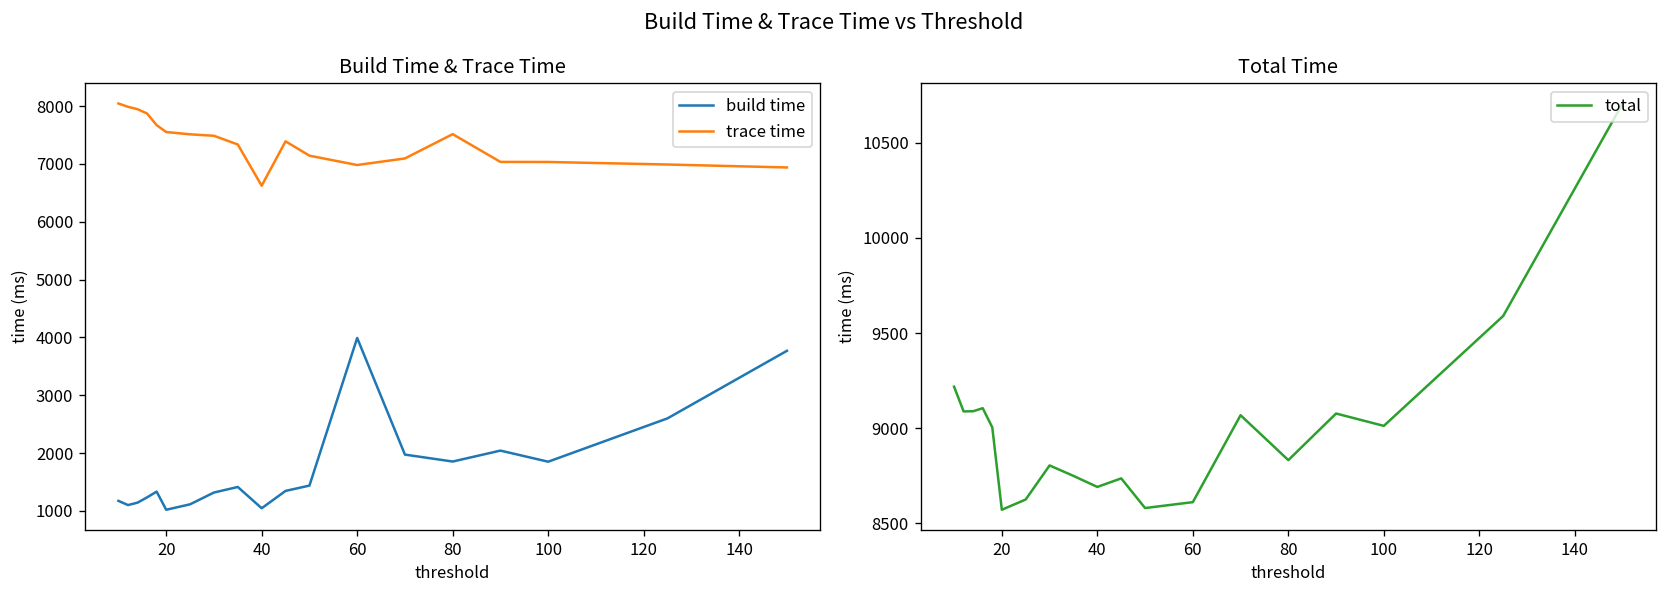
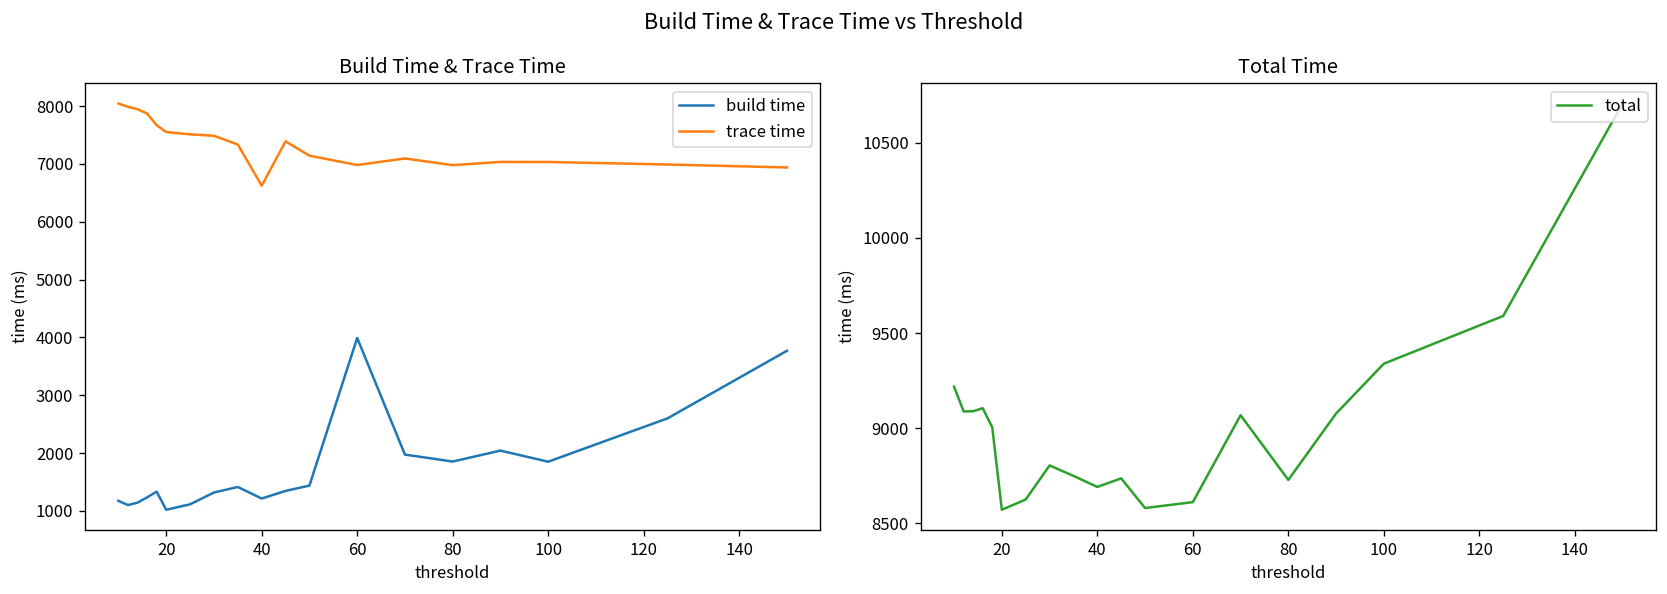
  {
    "Build Time & Trace Time": {
      "build time": {
        "20": 1000,
-       "40": 1000,
+       "40": 1200,
        "60": 4000,
        "80": 1900,
        "100": 1900
      },
      "trace time": {
        "20": 7600,
        "40": 6600,
        "60": 7000,
-       "80": 7500,
+       "80": 7000,
        "100": 7000
      }
    },
    "Total Time": {
      "20": 8570,
      "40": 8690,
      "60": 8610,
-     "80": 8830,
-     "100": 9010
+     "80": 8730,
+     "100": 9340
    }
  }
